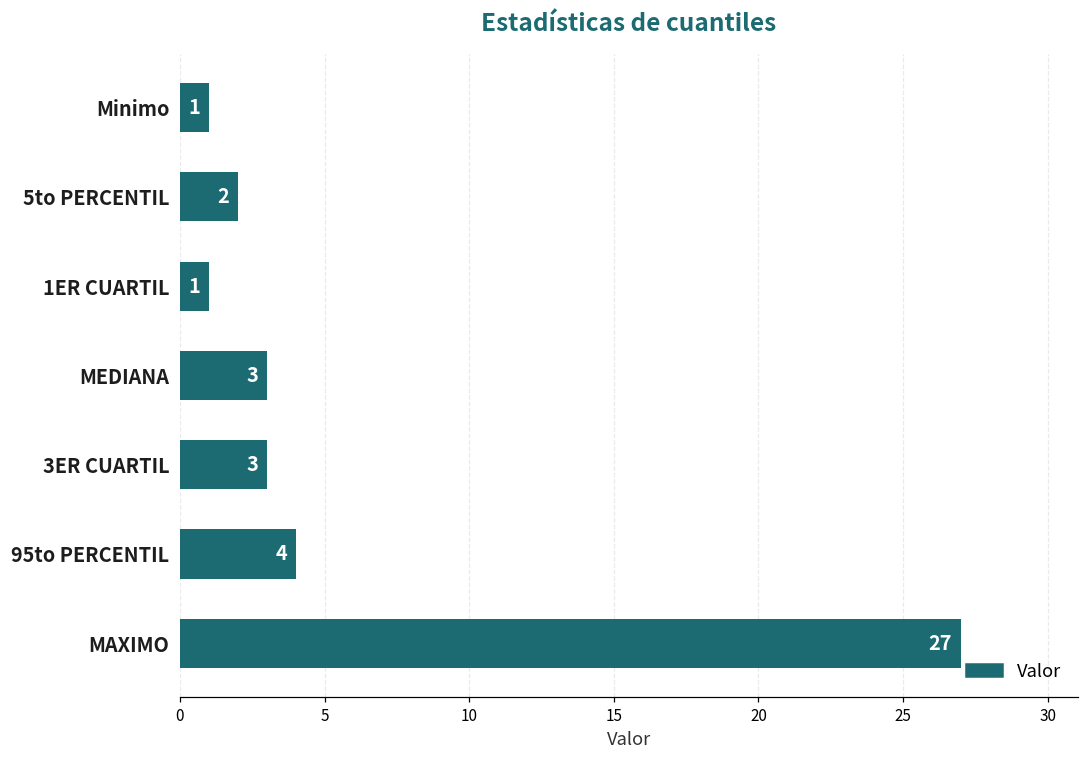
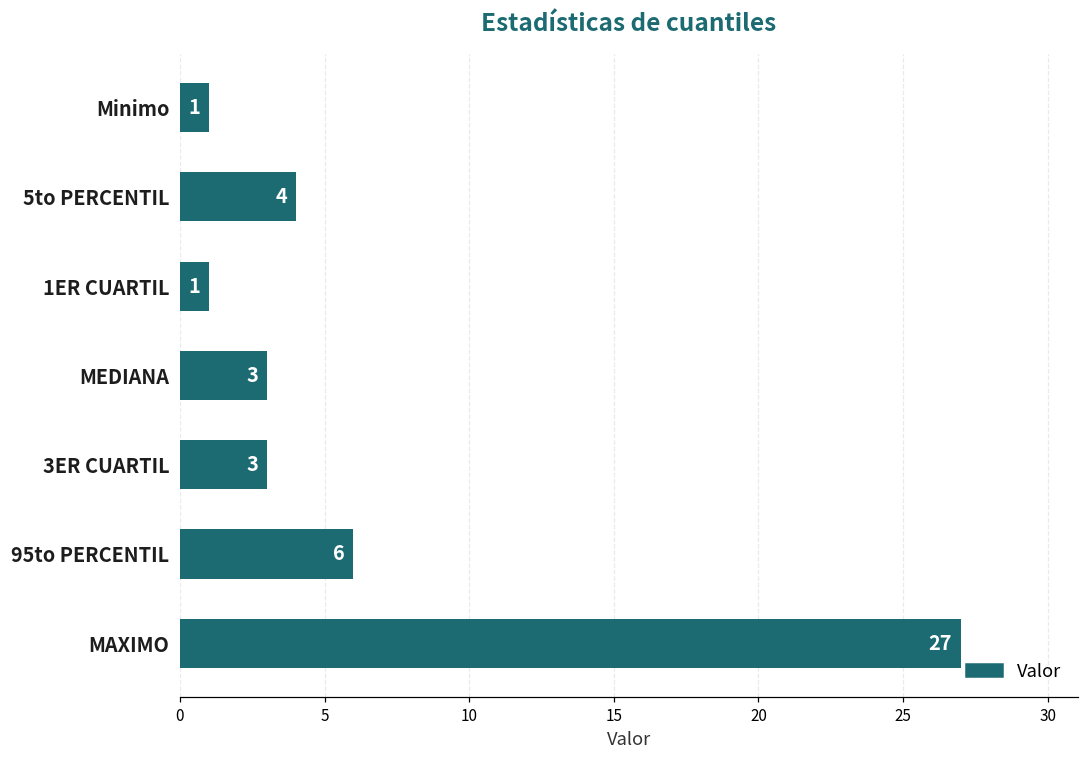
  {
    "Minimo": 1,
-   "5to PERCENTIL": 2,
+   "5to PERCENTIL": 4,
    "1ER CUARTIL": 1,
    "MEDIANA": 3,
    "3ER CUARTIL": 3,
-   "95to PERCENTIL": 4,
+   "95to PERCENTIL": 6,
    "MAXIMO": 27
  }
